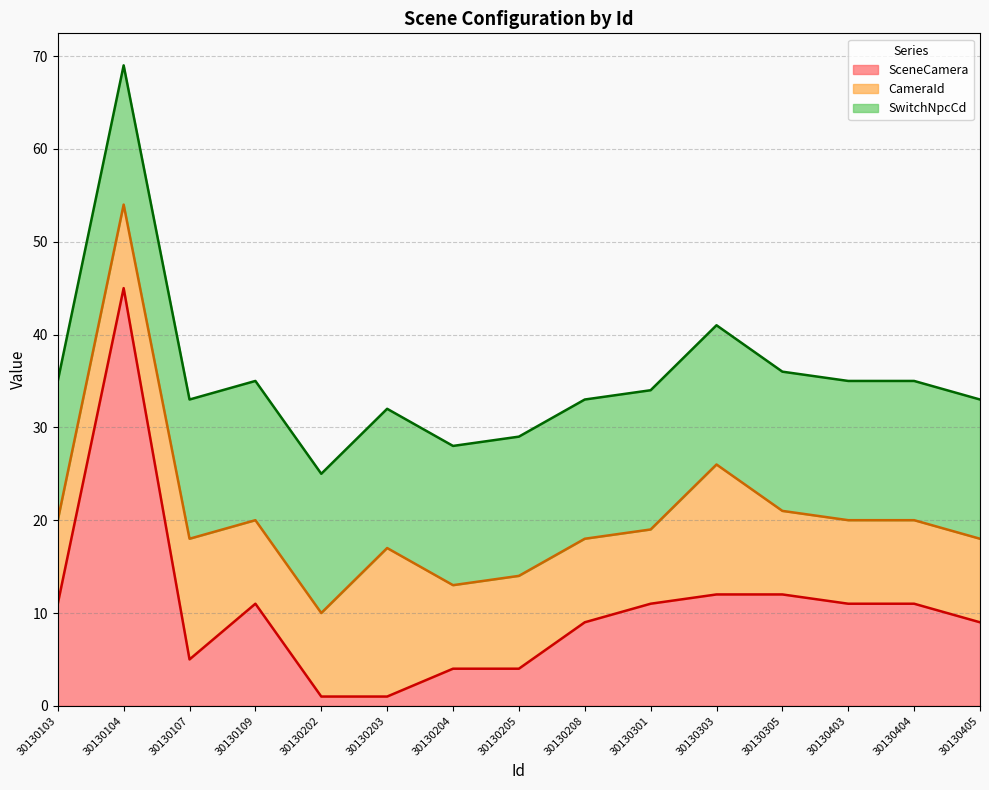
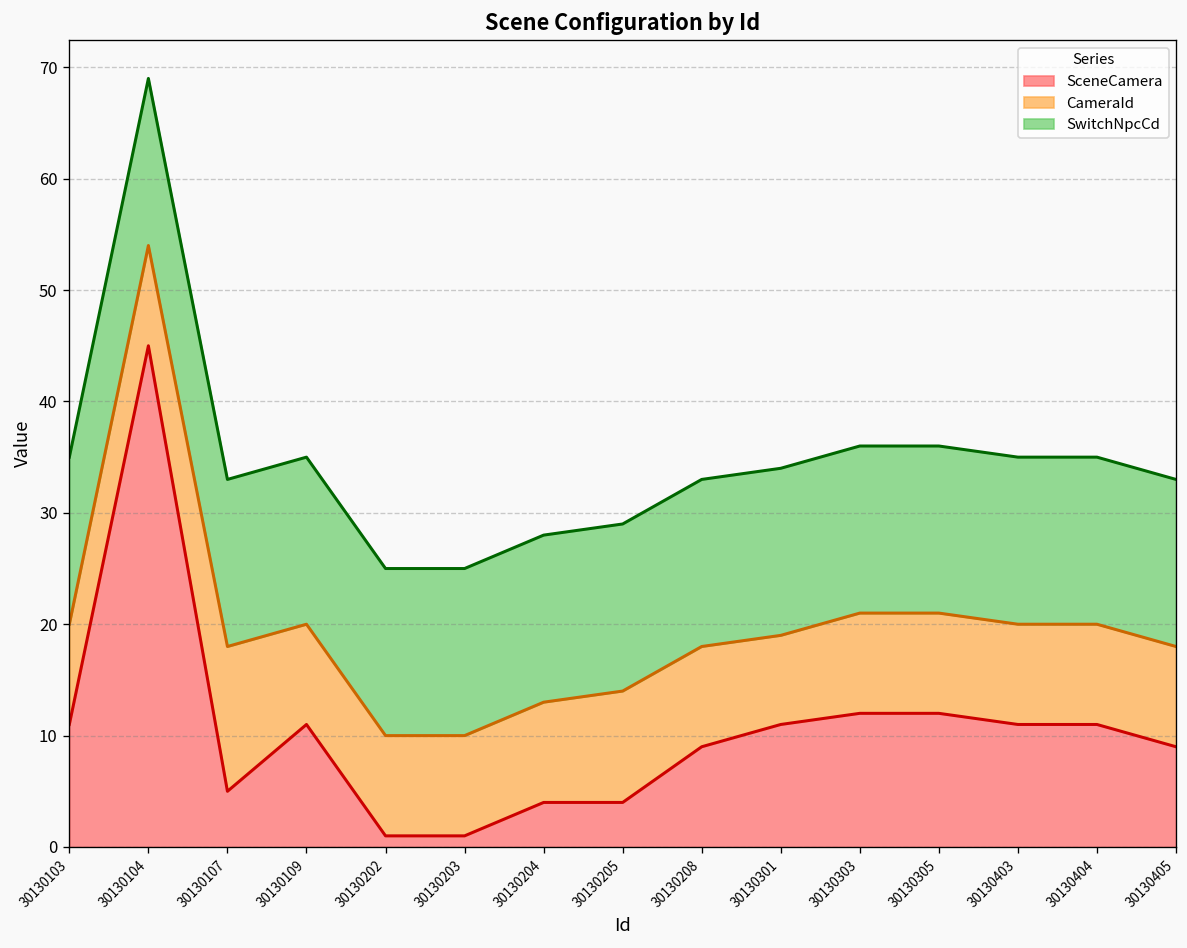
  {
    "SceneCamera": {
      "30130103": 11,
      "30130104": 45,
      "30130107": 5,
      "30130109": 11,
      "30130202": 1,
      "30130203": 1,
      "30130204": 4,
      "30130205": 4,
      "30130208": 9,
      "30130301": 11,
      "30130303": 12,
      "30130305": 12,
      "30130403": 11,
      "30130404": 11,
      "30130405": 9
    },
    "CameraId": {
      "30130103": 9,
      "30130104": 9,
      "30130107": 13,
      "30130109": 9,
      "30130202": 9,
-     "30130203": 16,
+     "30130203": 9,
      "30130204": 9,
      "30130205": 10,
      "30130208": 9,
      "30130301": 8,
-     "30130303": 14,
+     "30130303": 9,
      "30130305": 9,
      "30130403": 9,
      "30130404": 9,
      "30130405": 9
    },
    "SwitchNpcCd": {
      "30130103": 15,
      "30130104": 15,
      "30130107": 15,
      "30130109": 15,
      "30130202": 15,
      "30130203": 15,
      "30130204": 15,
      "30130205": 15,
      "30130208": 15,
      "30130301": 15,
      "30130303": 15,
      "30130305": 15,
      "30130403": 15,
      "30130404": 15,
      "30130405": 15
    }
  }
